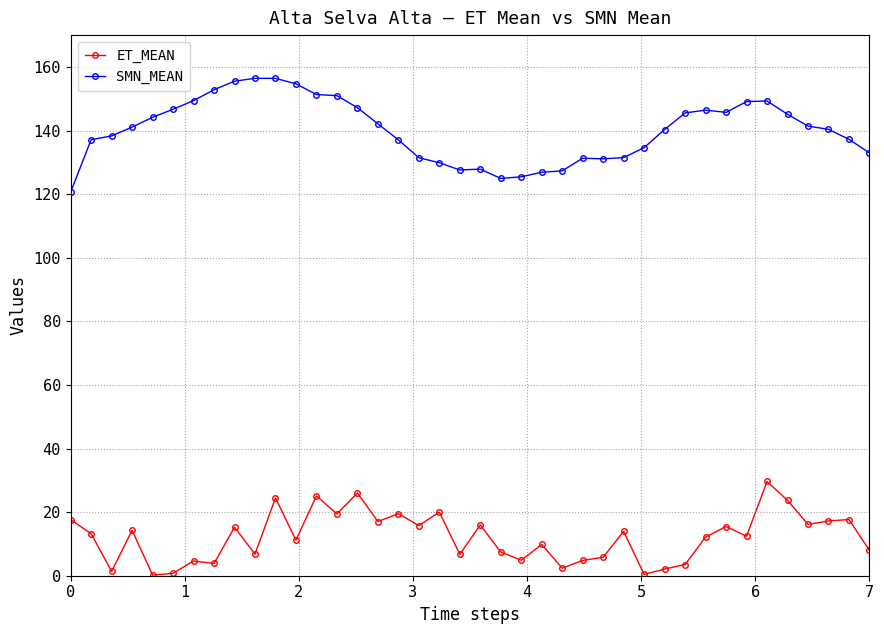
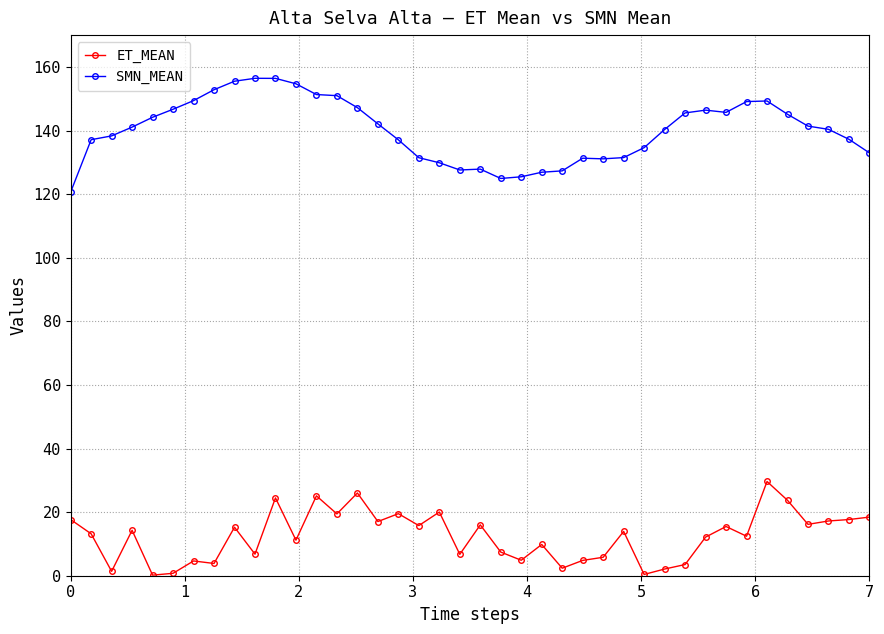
  {
    "ET_MEAN": {
      "0": 18,
-     "7": 8
+     "7": 18
    },
    "SMN_MEAN": {
      "0": 121,
      "7": 133
    }
  }
